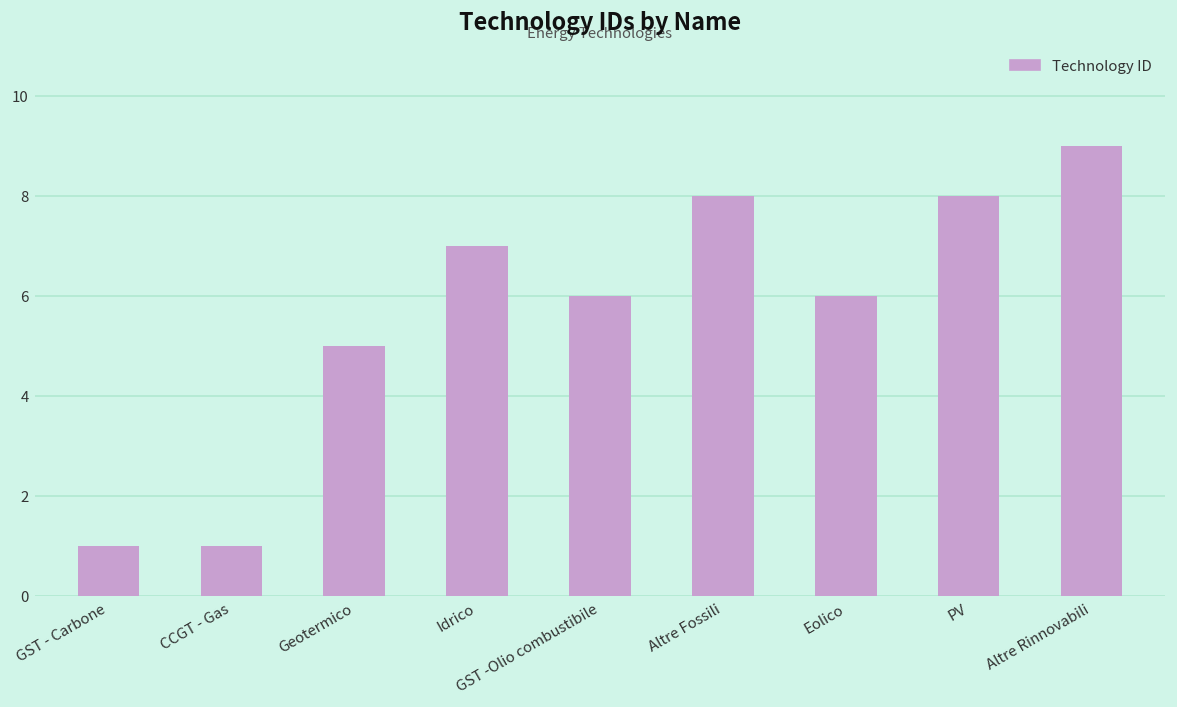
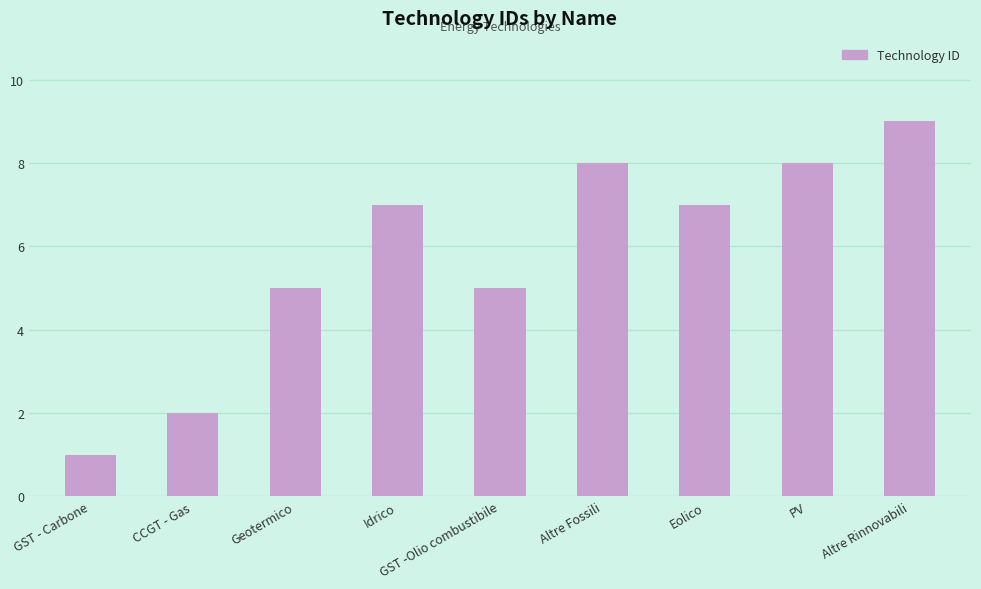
  {
    "GST - Carbone": 1,
-   "CCGT - Gas": 1,
+   "CCGT - Gas": 2,
    "Geotermico": 5,
    "Idrico": 7,
-   "GST -Olio combustibile": 6,
+   "GST -Olio combustibile": 5,
    "Altre Fossili": 8,
-   "Eolico": 6,
+   "Eolico": 7,
    "PV": 8,
    "Altre Rinnovabili": 9
  }
